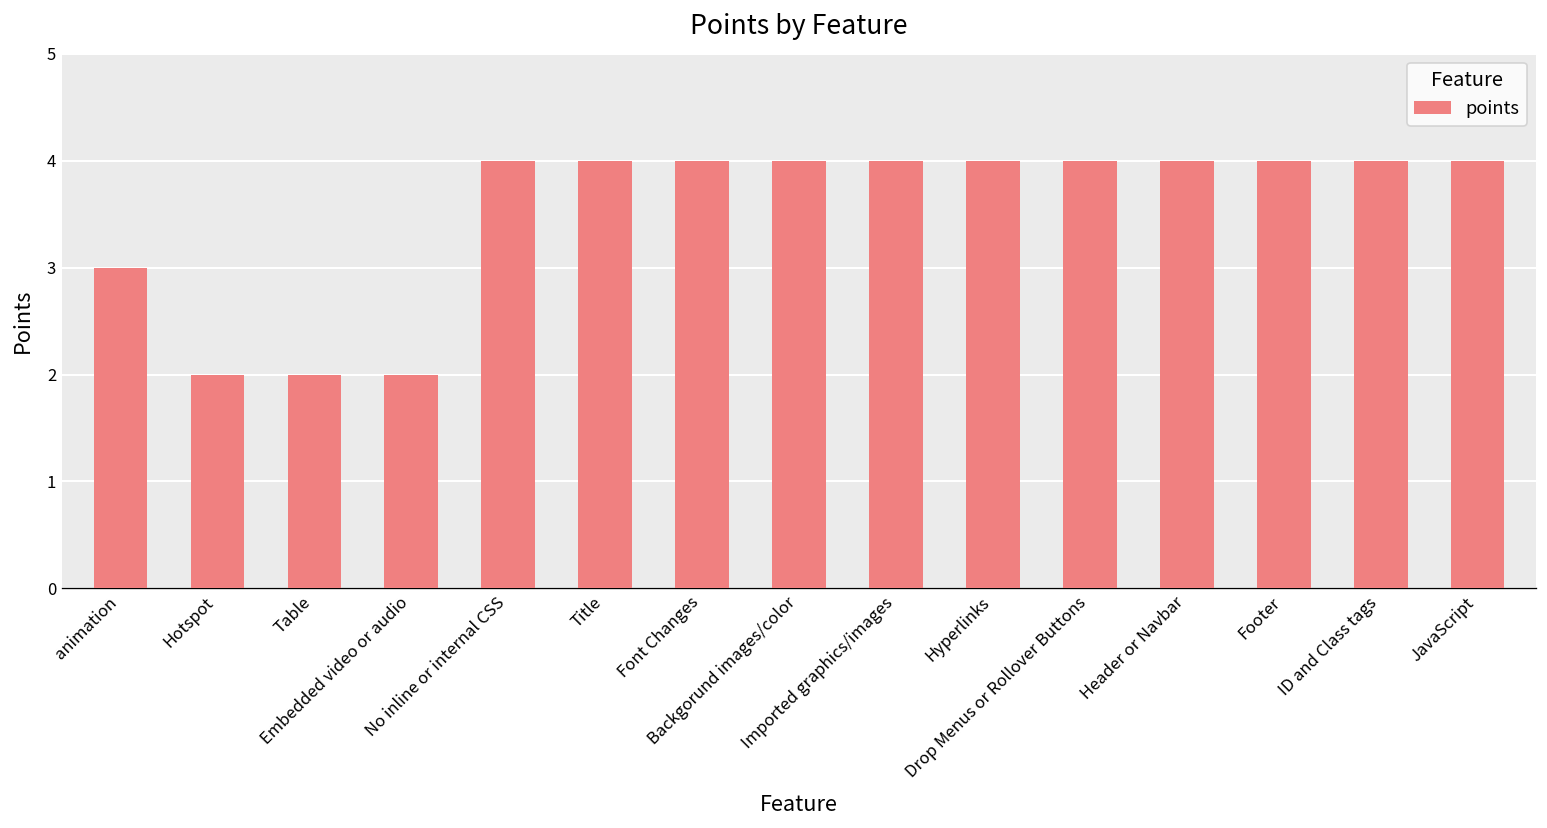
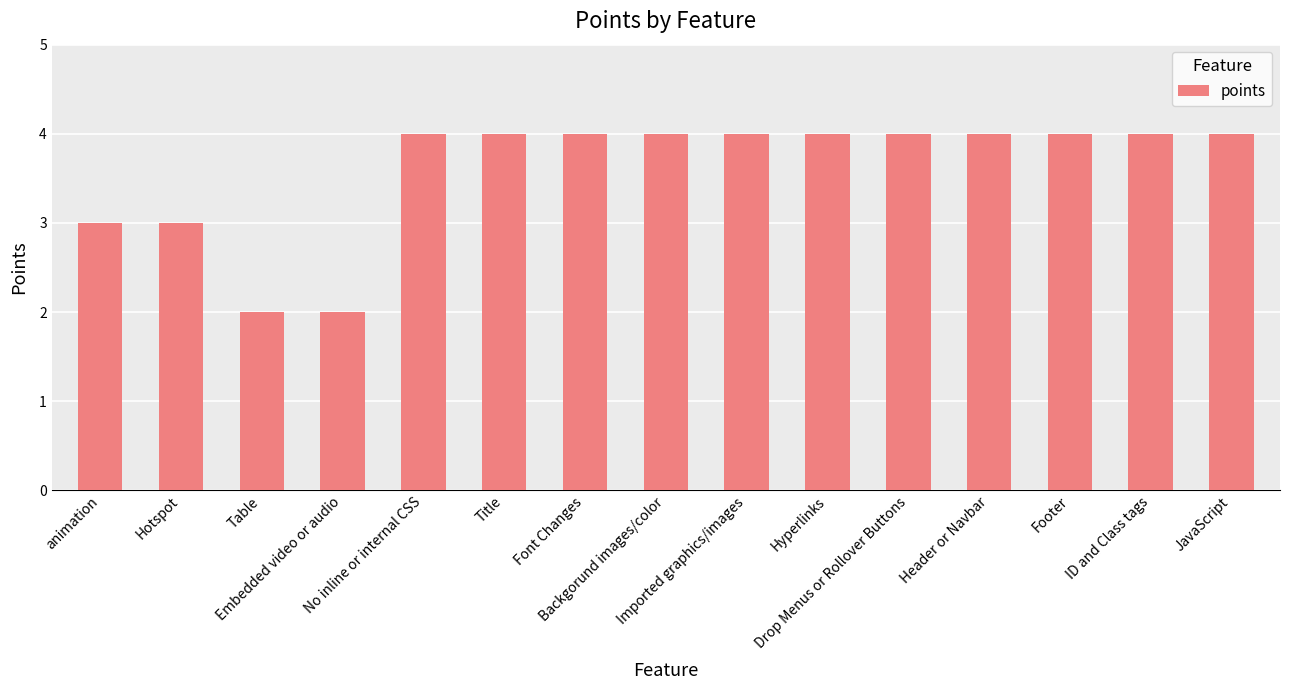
  {
    "animation": 3,
-   "Hotspot": 2,
+   "Hotspot": 3,
    "Table": 2,
    "Embedded video or audio": 2,
    "No inline or internal CSS": 4,
    "Title": 4,
    "Font Changes": 4,
    "Backgorund images/color": 4,
    "Imported graphics/images": 4,
    "Hyperlinks": 4,
    "Drop Menus or Rollover Buttons": 4,
    "Header or Navbar": 4,
    "Footer": 4,
    "ID and Class tags": 4,
    "JavaScript": 4
  }
